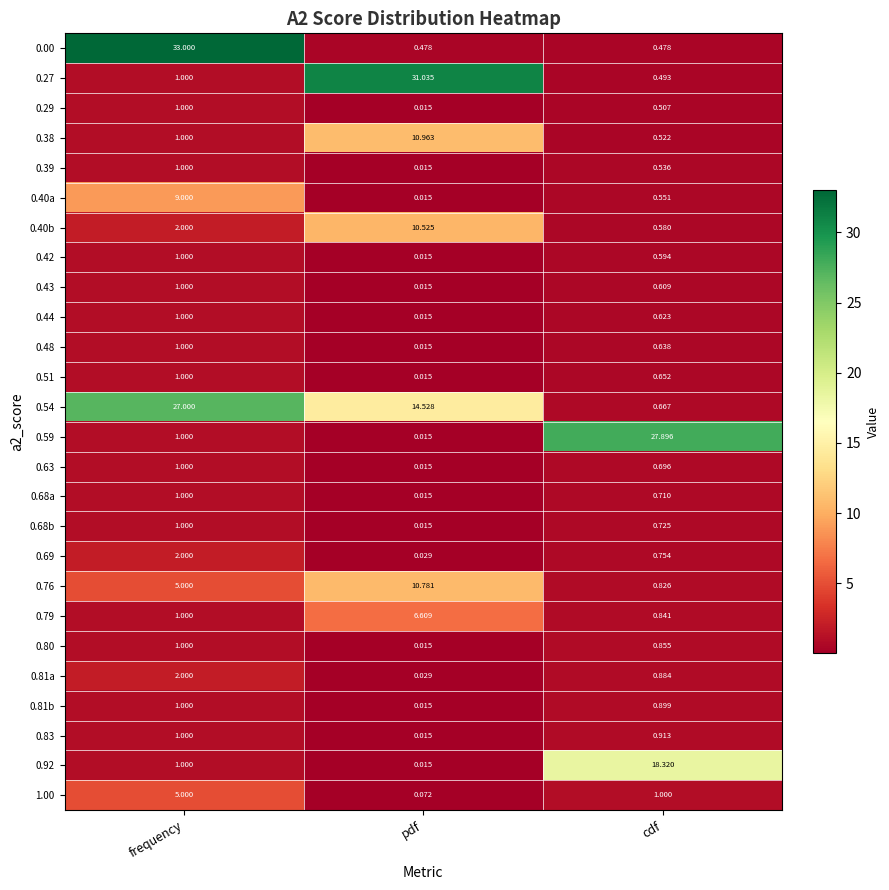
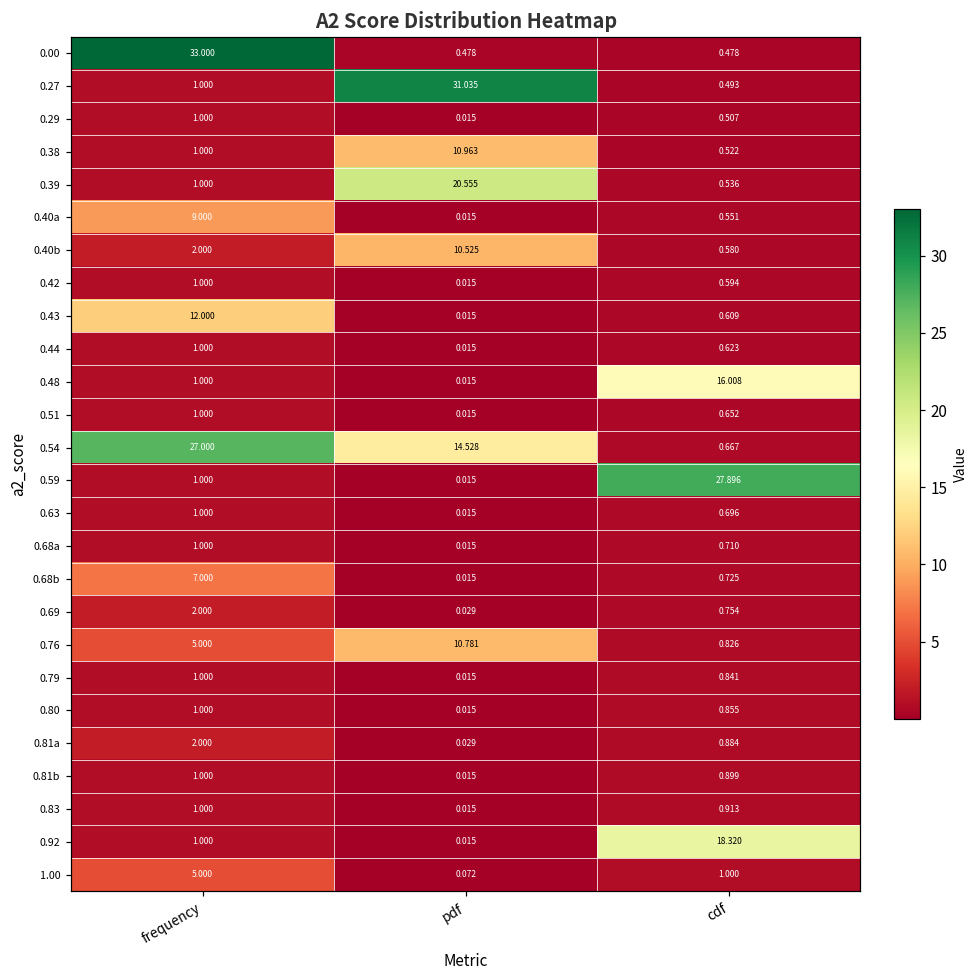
  {
    "0.00": {
      "frequency": 33.000,
      "pdf": 0.478,
      "cdf": 0.478
    },
    "0.27": {
      "frequency": 1.000,
      "pdf": 31.035,
      "cdf": 0.493
    },
    "0.29": {
      "frequency": 1.000,
      "pdf": 0.015,
      "cdf": 0.507
    },
    "0.38": {
      "frequency": 1.000,
      "pdf": 10.963,
      "cdf": 0.522
    },
    "0.39": {
      "frequency": 1.000,
-     "pdf": 0.015,
+     "pdf": 20.555,
      "cdf": 0.536
    },
    "0.40a": {
      "frequency": 9.000,
      "pdf": 0.015,
      "cdf": 0.551
    },
    "0.40b": {
      "frequency": 2.000,
      "pdf": 10.525,
      "cdf": 0.580
    },
    "0.42": {
      "frequency": 1.000,
      "pdf": 0.015,
      "cdf": 0.594
    },
    "0.43": {
-     "frequency": 1.000,
+     "frequency": 12.000,
      "pdf": 0.015,
      "cdf": 0.609
    },
    "0.44": {
      "frequency": 1.000,
      "pdf": 0.015,
      "cdf": 0.623
    },
    "0.48": {
      "frequency": 1.000,
      "pdf": 0.015,
-     "cdf": 0.638
+     "cdf": 16.008
    },
    "0.51": {
      "frequency": 1.000,
      "pdf": 0.015,
      "cdf": 0.652
    },
    "0.54": {
      "frequency": 27.000,
      "pdf": 14.528,
      "cdf": 0.667
    },
    "0.59": {
      "frequency": 1.000,
      "pdf": 0.015,
      "cdf": 27.896
    },
    "0.63": {
      "frequency": 1.000,
      "pdf": 0.015,
      "cdf": 0.696
    },
    "0.68a": {
      "frequency": 1.000,
      "pdf": 0.015,
      "cdf": 0.710
    },
    "0.68b": {
-     "frequency": 1.000,
+     "frequency": 7.000,
      "pdf": 0.015,
      "cdf": 0.725
    },
    "0.69": {
      "frequency": 2.000,
      "pdf": 0.029,
      "cdf": 0.754
    },
    "0.76": {
      "frequency": 5.000,
      "pdf": 10.781,
      "cdf": 0.826
    },
    "0.79": {
      "frequency": 1.000,
-     "pdf": 6.609,
+     "pdf": 0.015,
      "cdf": 0.841
    },
    "0.80": {
      "frequency": 1.000,
      "pdf": 0.015,
      "cdf": 0.855
    },
    "0.81a": {
      "frequency": 2.000,
      "pdf": 0.029,
      "cdf": 0.884
    },
    "0.81b": {
      "frequency": 1.000,
      "pdf": 0.015,
      "cdf": 0.899
    },
    "0.83": {
      "frequency": 1.000,
      "pdf": 0.015,
      "cdf": 0.913
    },
    "0.92": {
      "frequency": 1.000,
      "pdf": 0.015,
      "cdf": 18.320
    },
    "1.00": {
      "frequency": 5.000,
      "pdf": 0.072,
      "cdf": 1.000
    }
  }
